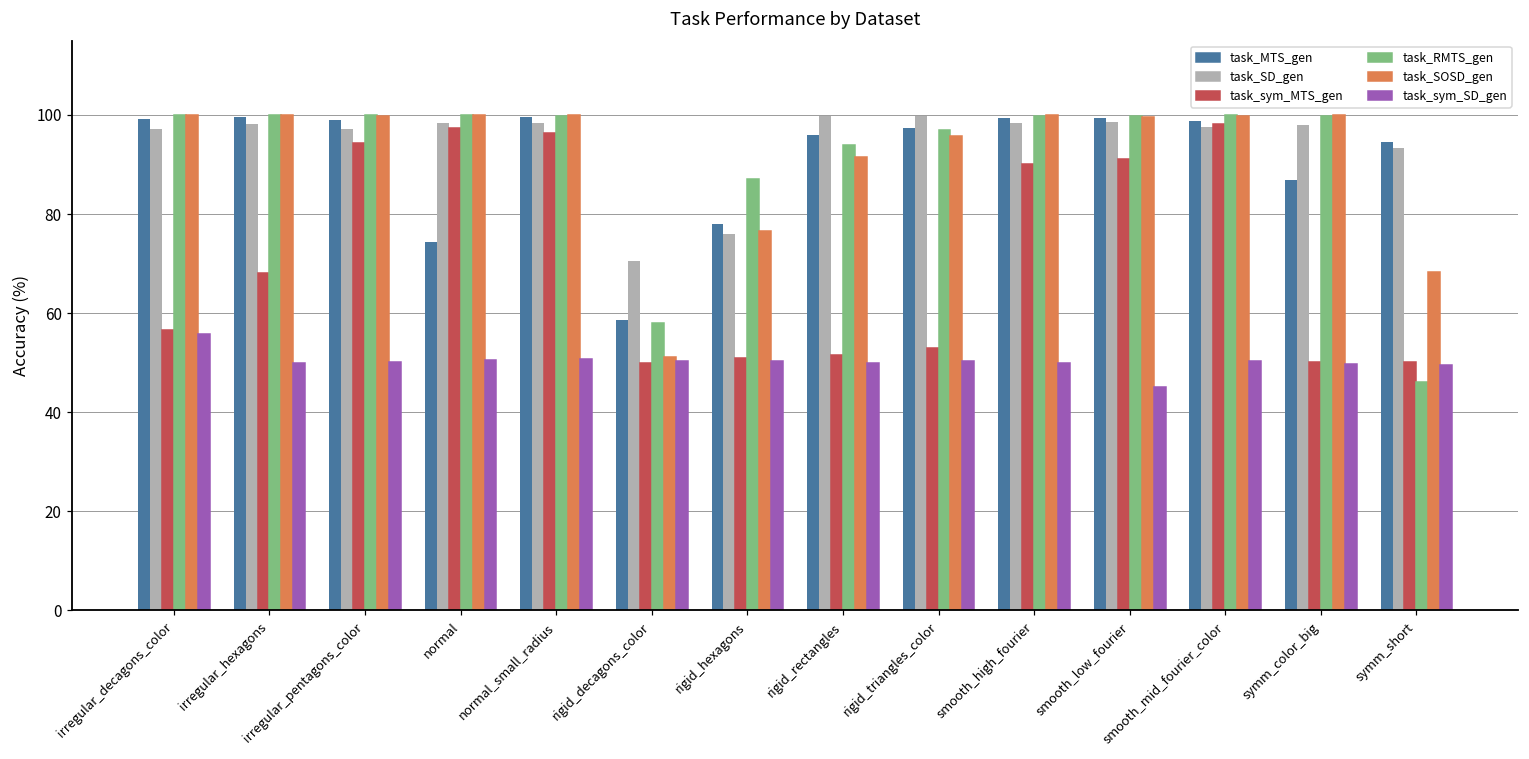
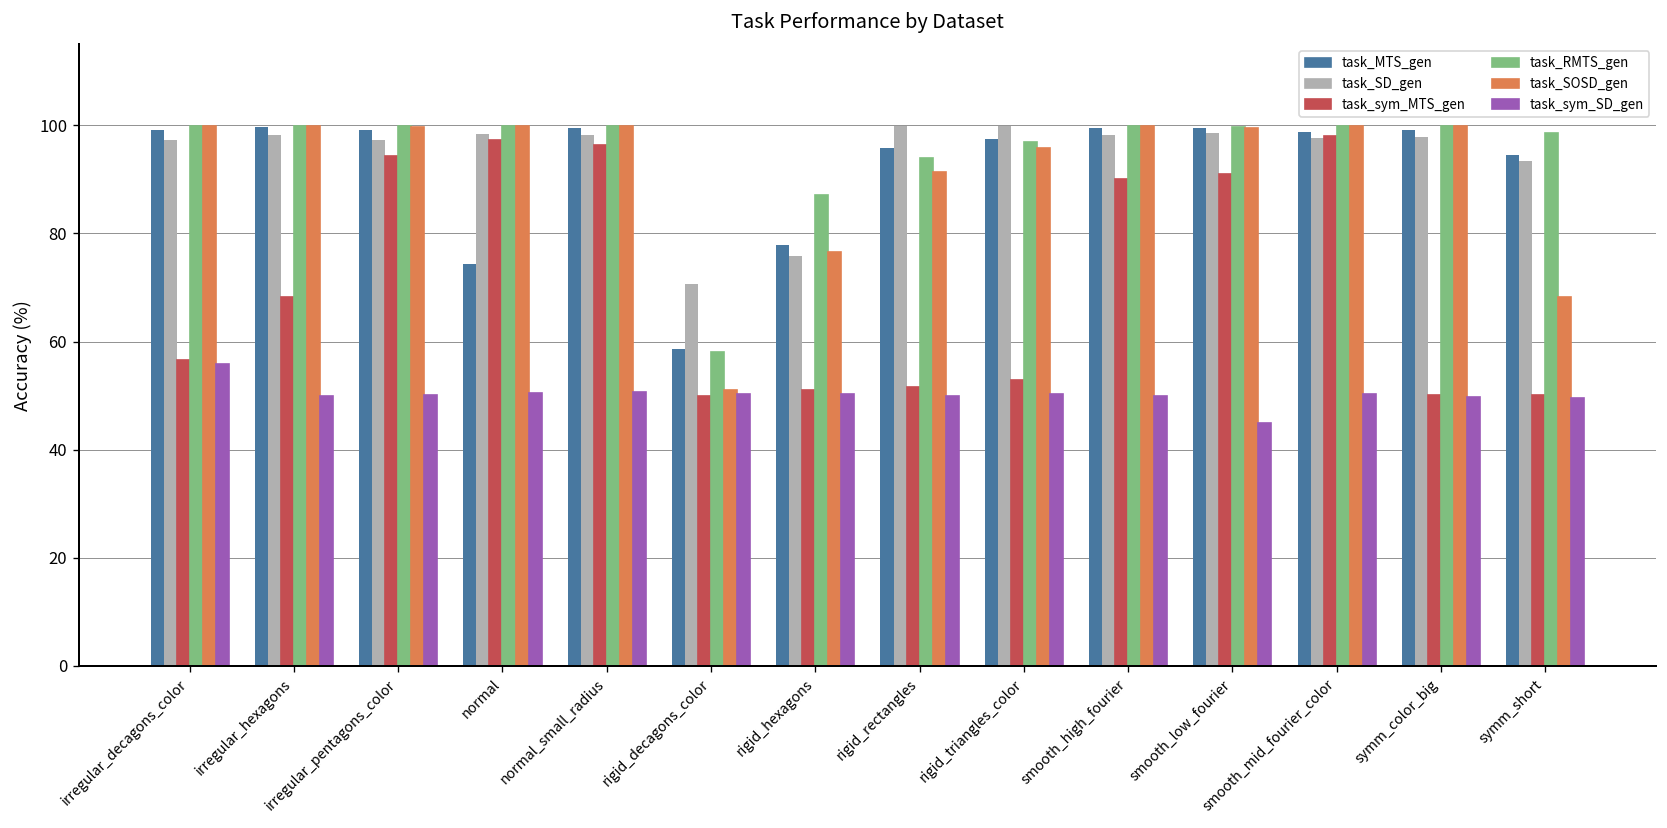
  {
    "task_MTS_gen": {
      "irregular_decagons_color": 99,
      "irregular_hexagons": 100,
      "irregular_pentagons_color": 99,
      "normal": 74,
      "normal_small_radius": 100,
      "rigid_decagons_color": 59,
      "rigid_hexagons": 78,
      "rigid_rectangles": 96,
      "rigid_triangles_color": 97,
      "smooth_high_fourier": 99,
      "smooth_low_fourier": 99,
      "smooth_mid_fourier_color": 99,
-     "symm_color_big": 87,
+     "symm_color_big": 99,
      "symm_short": 94
    },
    "task_SD_gen": {
      "irregular_decagons_color": 97,
      "irregular_hexagons": 98,
      "irregular_pentagons_color": 97,
      "normal": 98,
      "normal_small_radius": 98,
      "rigid_decagons_color": 71,
      "rigid_hexagons": 76,
      "rigid_rectangles": 100,
      "rigid_triangles_color": 100,
      "smooth_high_fourier": 98,
      "smooth_low_fourier": 99,
      "smooth_mid_fourier_color": 98,
      "symm_color_big": 98,
      "symm_short": 93
    },
    "task_RMTS_gen": {
      "irregular_decagons_color": 100,
      "irregular_hexagons": 100,
      "irregular_pentagons_color": 100,
      "normal": 100,
      "normal_small_radius": 100,
      "rigid_decagons_color": 58,
      "rigid_hexagons": 87,
      "rigid_rectangles": 94,
      "rigid_triangles_color": 97,
      "smooth_high_fourier": 100,
      "smooth_low_fourier": 100,
      "smooth_mid_fourier_color": 100,
      "symm_color_big": 100,
-     "symm_short": 46
+     "symm_short": 99
    },
    "task_sym_SD_gen": {
      "irregular_decagons_color": 56,
      "irregular_hexagons": 50,
      "irregular_pentagons_color": 50,
      "normal": 50,
      "normal_small_radius": 51,
      "rigid_decagons_color": 50,
      "rigid_hexagons": 50,
      "rigid_rectangles": 50,
      "rigid_triangles_color": 50,
      "smooth_high_fourier": 50,
      "smooth_low_fourier": 45,
      "smooth_mid_fourier_color": 50,
      "symm_color_big": 50,
      "symm_short": 50
    }
  }
